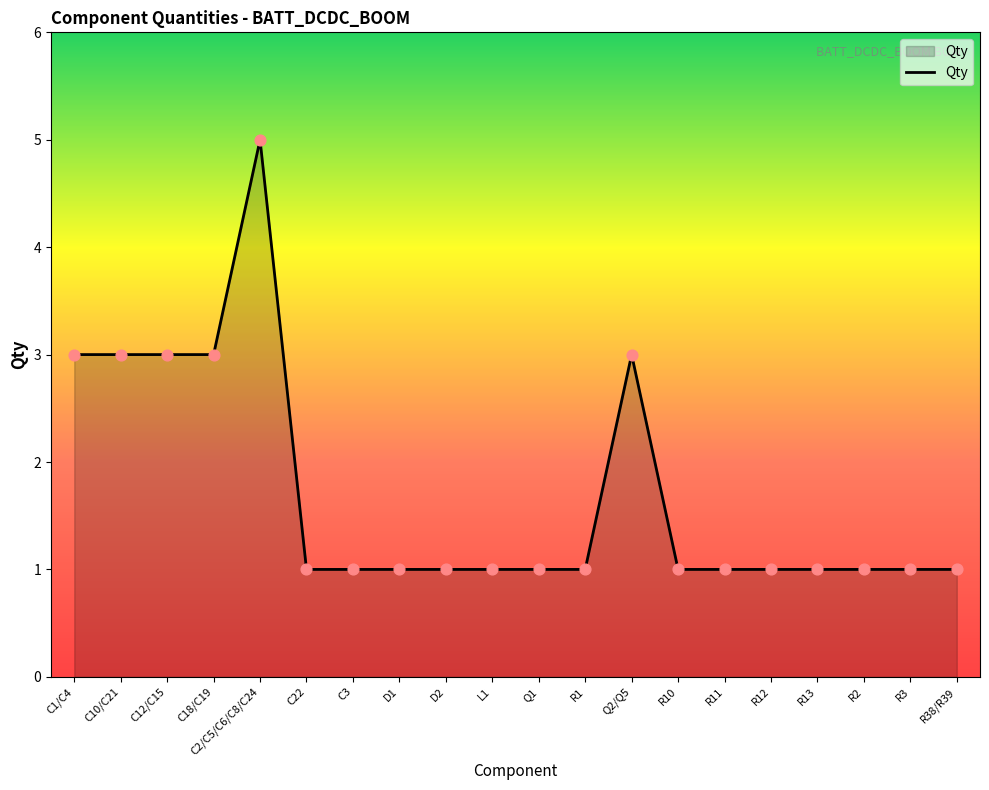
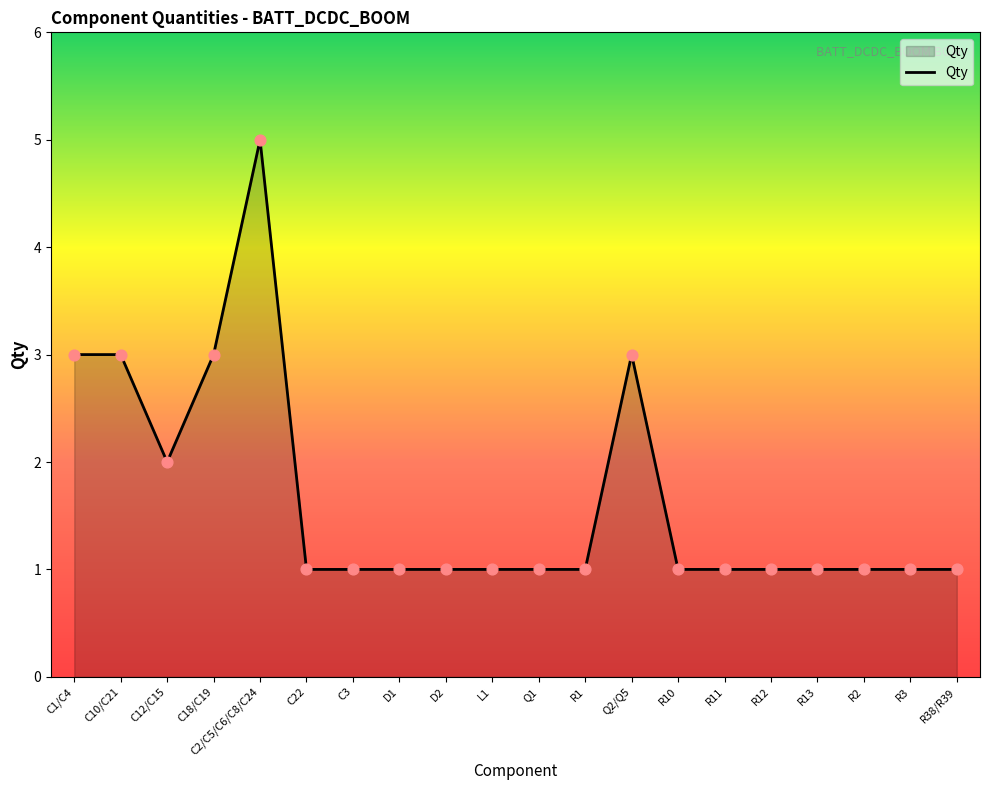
  {
    "C1/C4": 3,
    "C10/C21": 3,
-   "C12/C15": 3,
+   "C12/C15": 2,
    "C18/C19": 3,
    "C2/C5/C6/C8/C24": 5,
    "C22": 1,
    "C3": 1,
    "D1": 1,
    "D2": 1,
    "L1": 1,
    "Q1": 1,
    "R1": 1,
    "Q2/Q5": 3,
    "R10": 1,
    "R11": 1,
    "R12": 1,
    "R13": 1,
    "R2": 1,
    "R3": 1,
    "R38/R39": 1
  }
